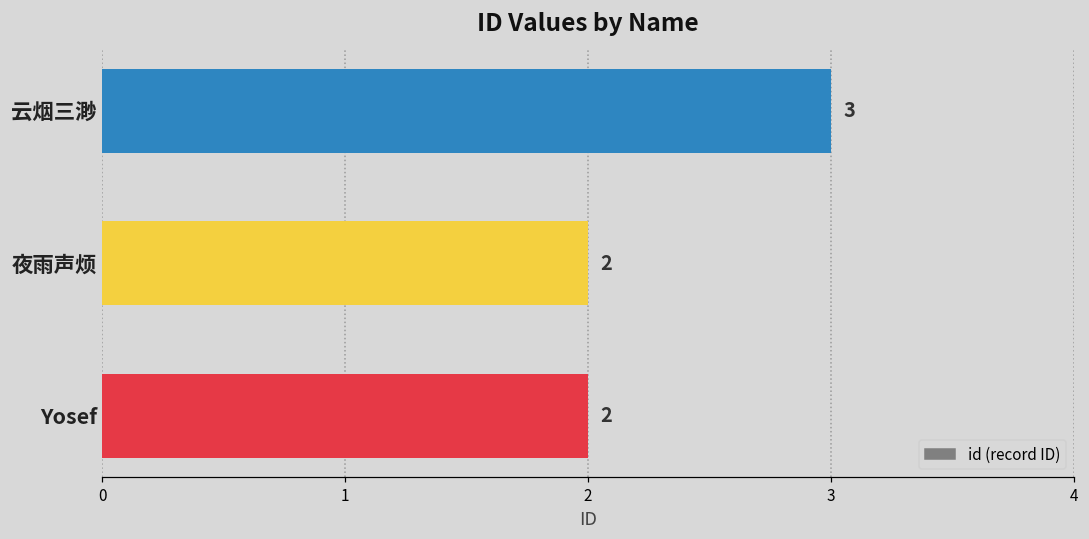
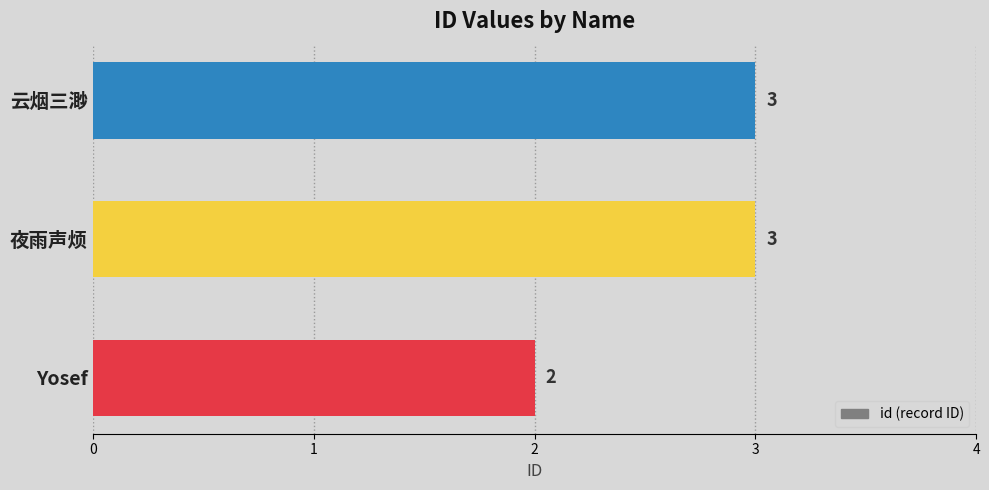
  {
    "云烟三渺": 3,
-   "夜雨声烦": 2,
+   "夜雨声烦": 3,
    "Yosef": 2
  }
